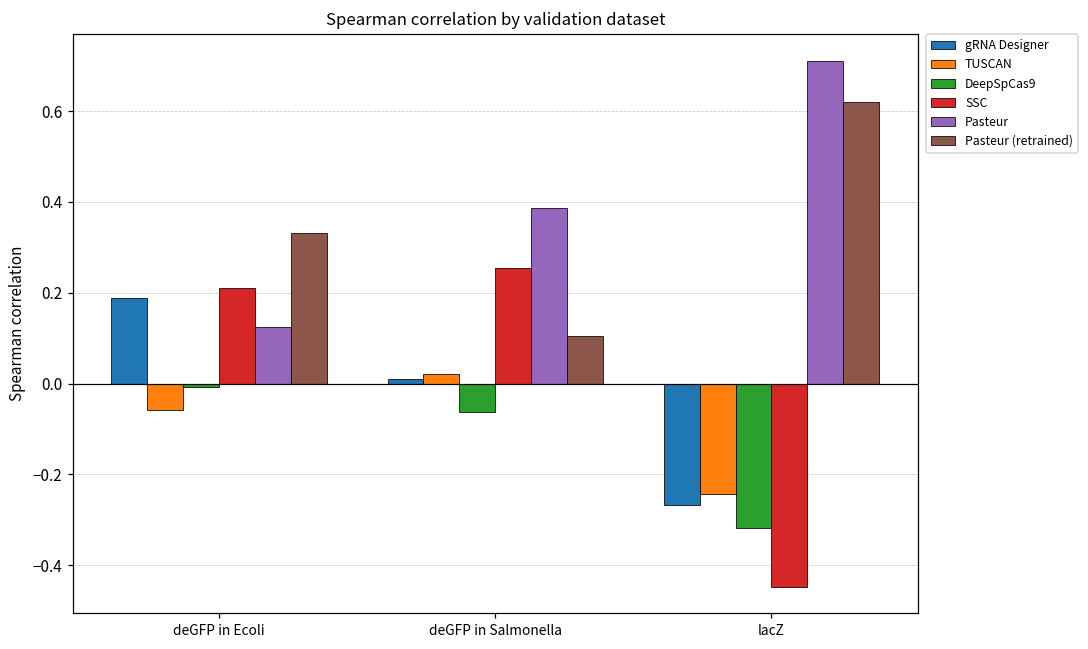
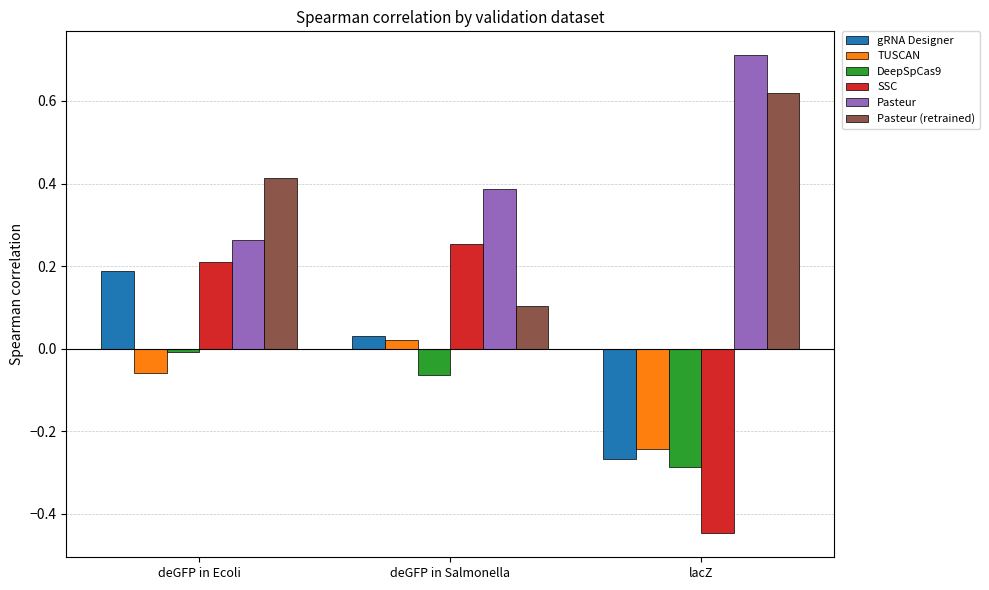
  {
    "gRNA Designer": {
      "deGFP in Ecoli": 0.19,
-     "deGFP in Salmonella": 0.01,
+     "deGFP in Salmonella": 0.03,
      "lacZ": -0.27
    },
    "TUSCAN": {
      "deGFP in Ecoli": -0.06,
      "deGFP in Salmonella": 0.02,
      "lacZ": -0.24
    },
    "DeepSpCas9": {
      "deGFP in Ecoli": -0.01,
      "deGFP in Salmonella": -0.06,
-     "lacZ": -0.32
+     "lacZ": -0.29
    },
    "SSC": {
      "deGFP in Ecoli": 0.21,
      "deGFP in Salmonella": 0.25,
      "lacZ": -0.45
    },
    "Pasteur": {
-     "deGFP in Ecoli": 0.13,
+     "deGFP in Ecoli": 0.26,
      "deGFP in Salmonella": 0.39,
      "lacZ": 0.71
    },
    "Pasteur (retrained)": {
-     "deGFP in Ecoli": 0.33,
+     "deGFP in Ecoli": 0.41,
      "deGFP in Salmonella": 0.10,
      "lacZ": 0.62
    }
  }
